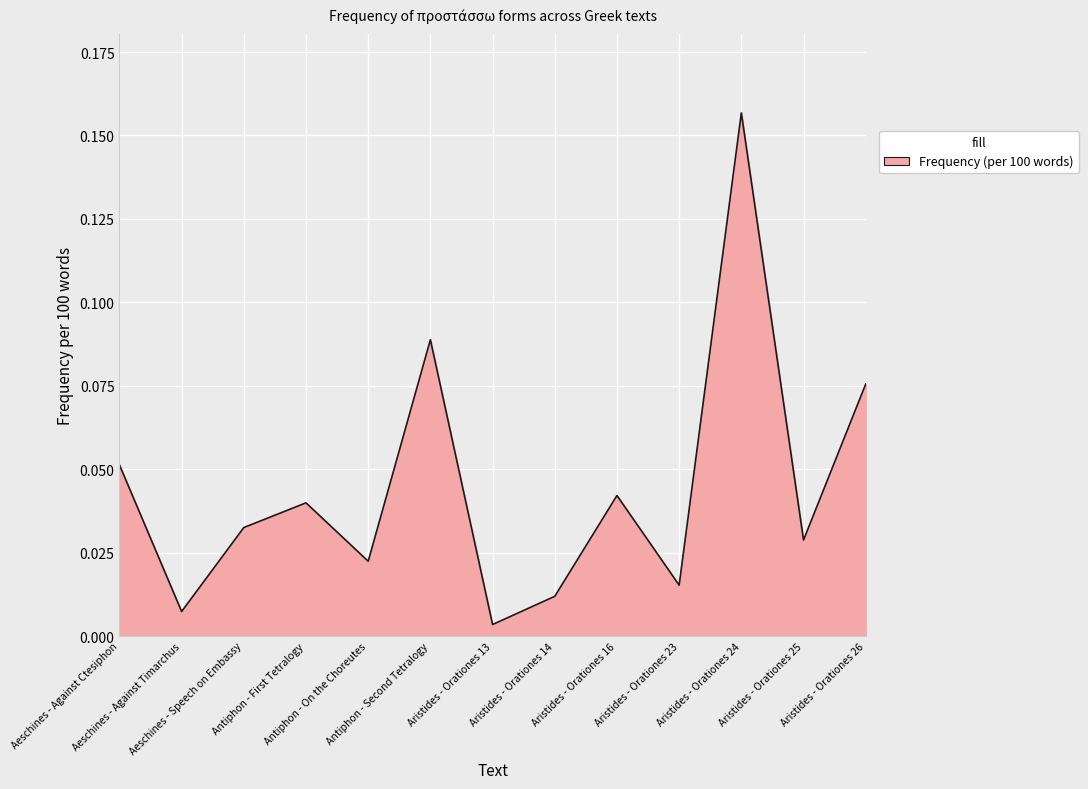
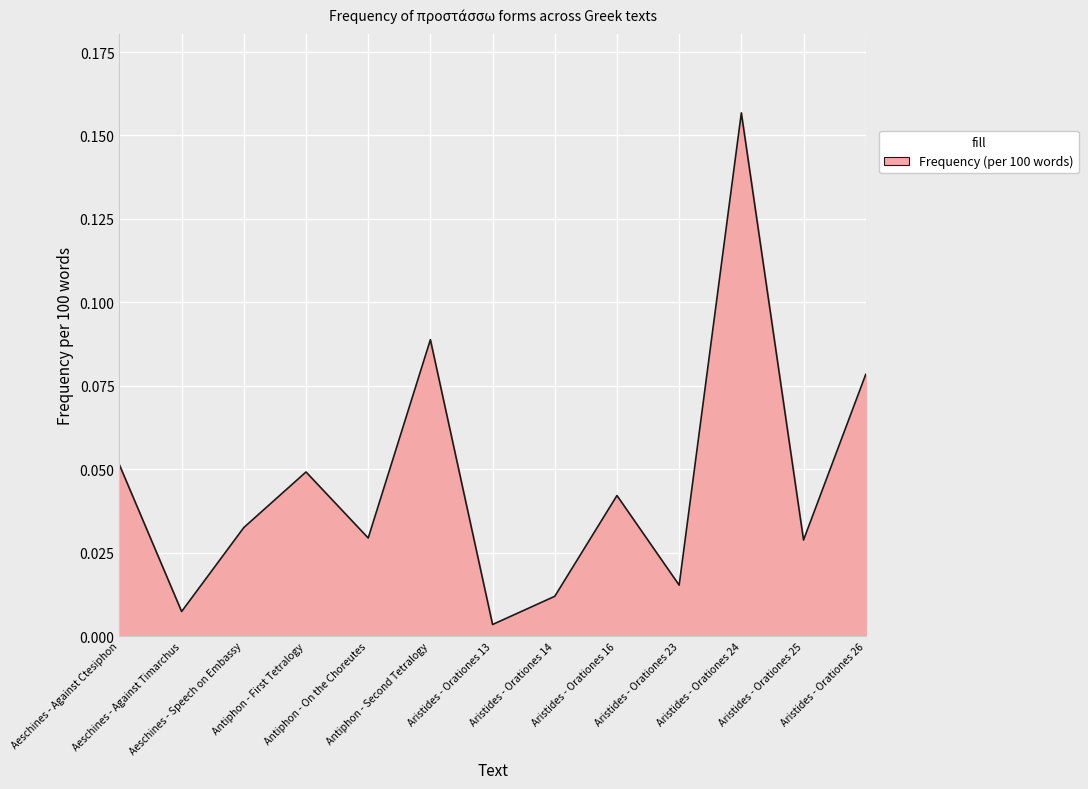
  {
    "Aeschines - Against Ctesiphon": 0.051,
    "Aeschines - Against Timarchus": 0.007,
    "Aeschines - Speech on Embassy": 0.033,
-   "Antiphon - First Tetralogy": 0.040,
-   "Antiphon - On the Choreutes": 0.022,
+   "Antiphon - First Tetralogy": 0.049,
+   "Antiphon - On the Choreutes": 0.029,
    "Antiphon - Second Tetralogy": 0.089,
    "Aristides - Orationes 13": 0.003,
    "Aristides - Orationes 14": 0.012,
    "Aristides - Orationes 16": 0.042,
    "Aristides - Orationes 23": 0.015,
    "Aristides - Orationes 24": 0.157,
    "Aristides - Orationes 25": 0.029,
-   "Aristides - Orationes 26": 0.076
+   "Aristides - Orationes 26": 0.078
  }
